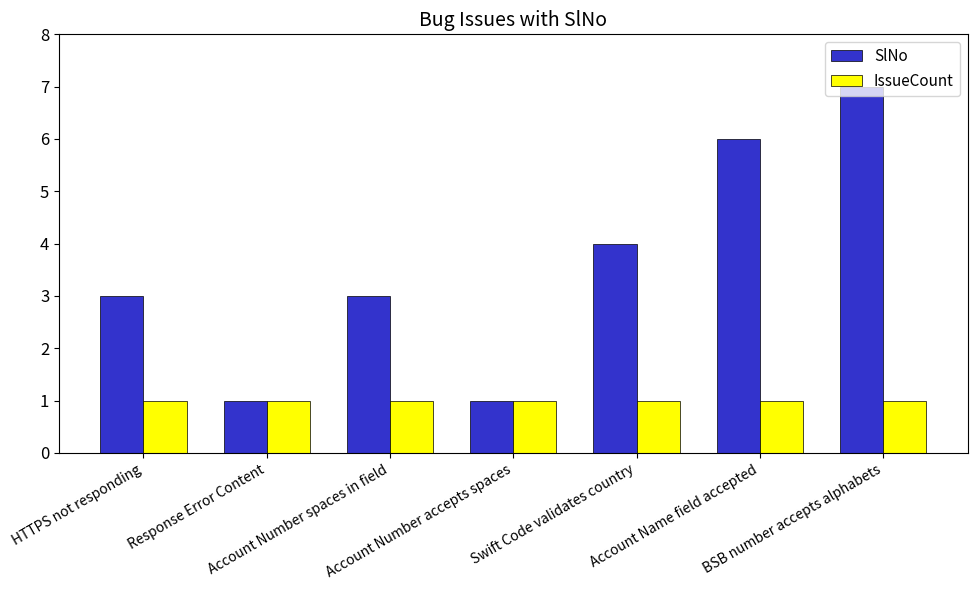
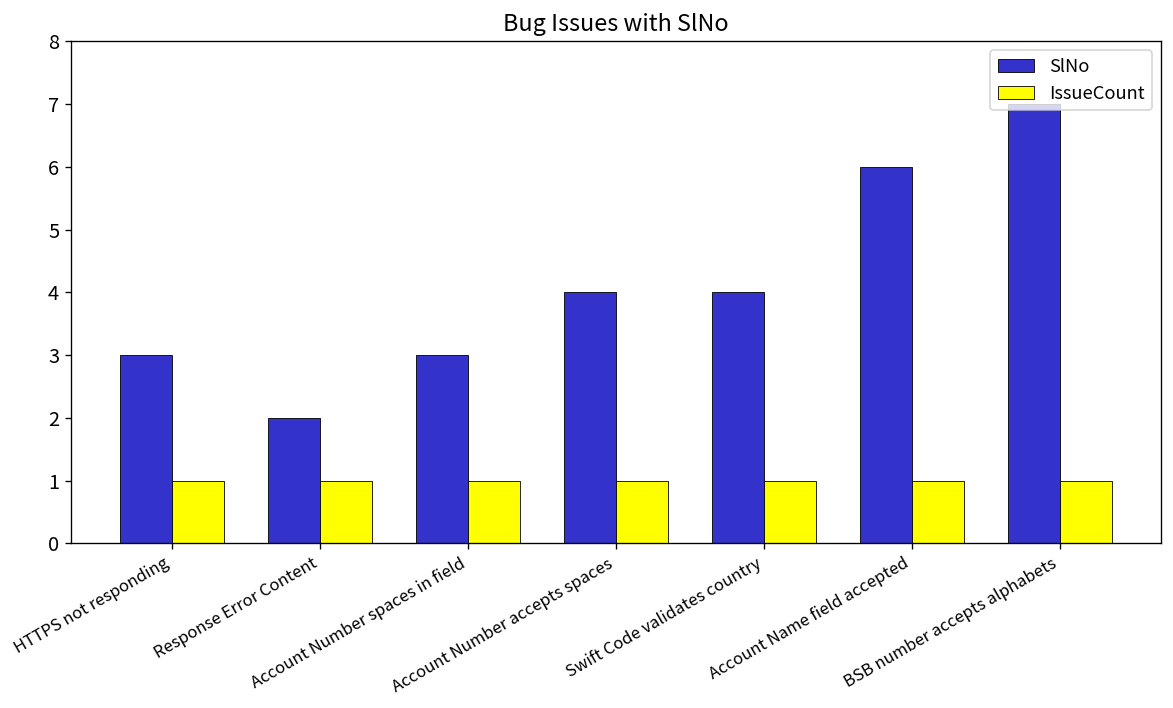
  {
    "SlNo": {
      "HTTPS not responding": 3,
-     "Response Error Content": 1,
+     "Response Error Content": 2,
      "Account Number spaces in field": 3,
-     "Account Number accepts spaces": 1,
+     "Account Number accepts spaces": 4,
      "Swift Code validates country": 4,
      "Account Name field accepted": 6
    },
    "IssueCount": {
      "HTTPS not responding": 1,
      "Response Error Content": 1,
      "Account Number spaces in field": 1,
      "Account Number accepts spaces": 1,
      "Swift Code validates country": 1,
      "Account Name field accepted": 1,
      "BSB number accepts alphabets": 1
    }
  }
